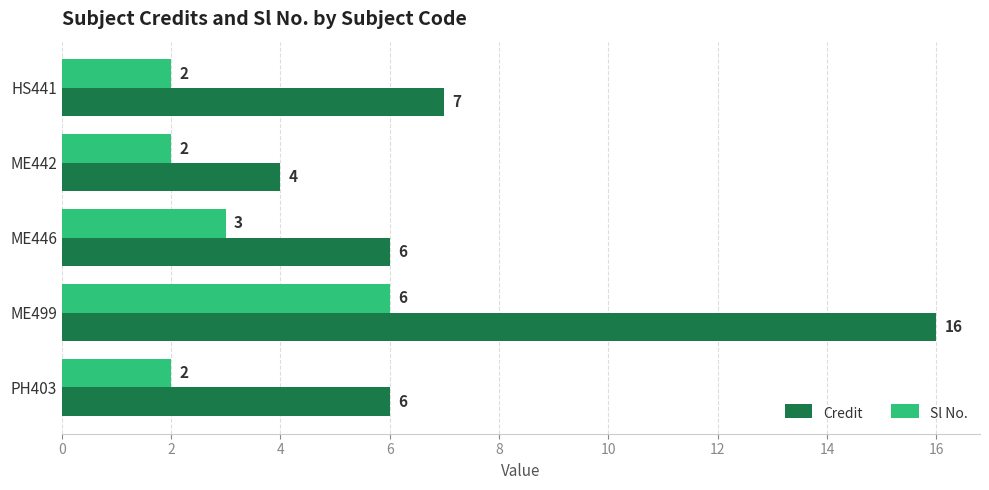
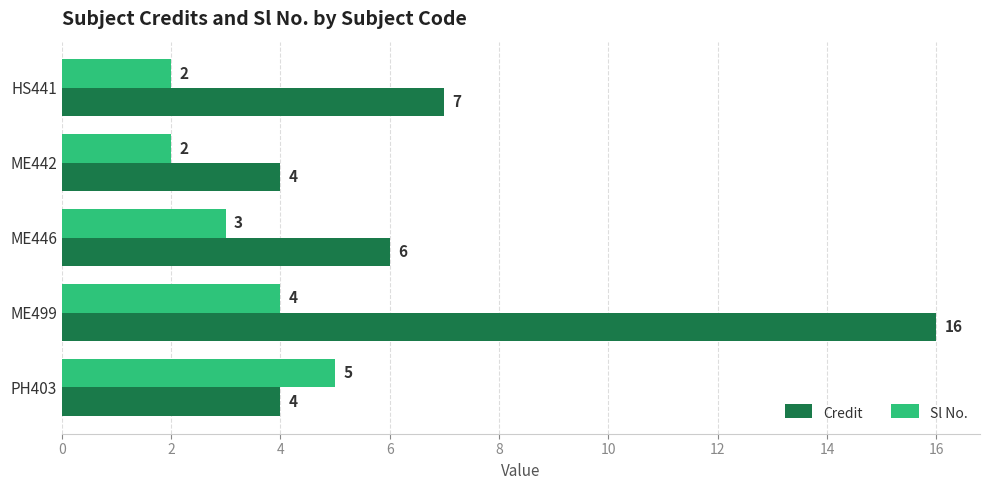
  {
    "Credit": {
      "HS441": 7,
      "ME442": 4,
      "ME446": 6,
      "ME499": 16,
-     "PH403": 6
+     "PH403": 4
    },
    "Sl No.": {
      "HS441": 2,
      "ME442": 2,
      "ME446": 3,
-     "ME499": 6,
-     "PH403": 2
+     "ME499": 4,
+     "PH403": 5
    }
  }
